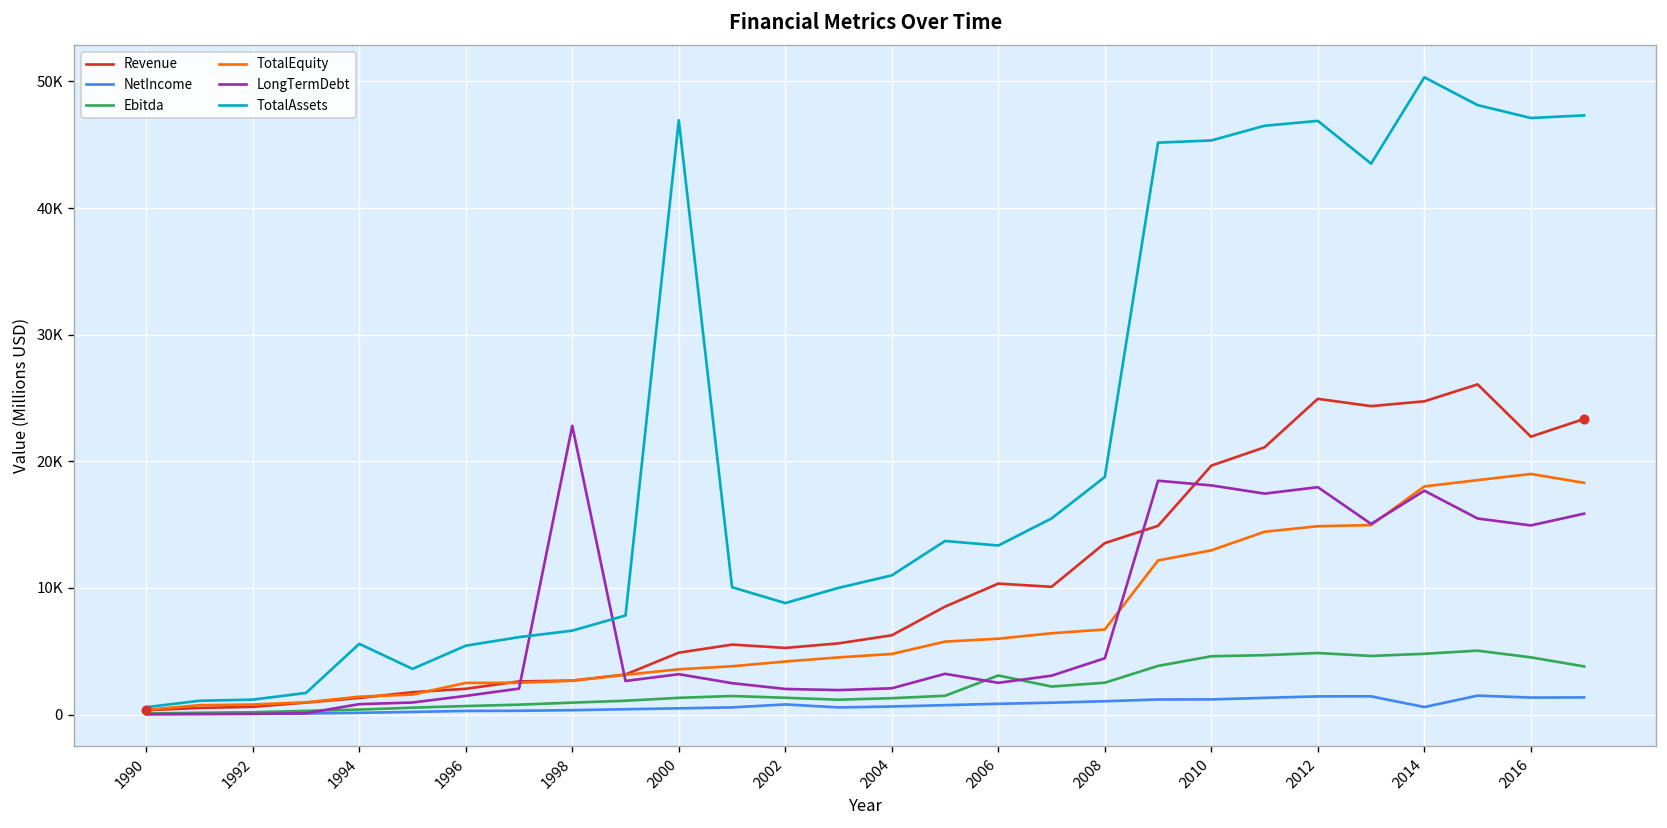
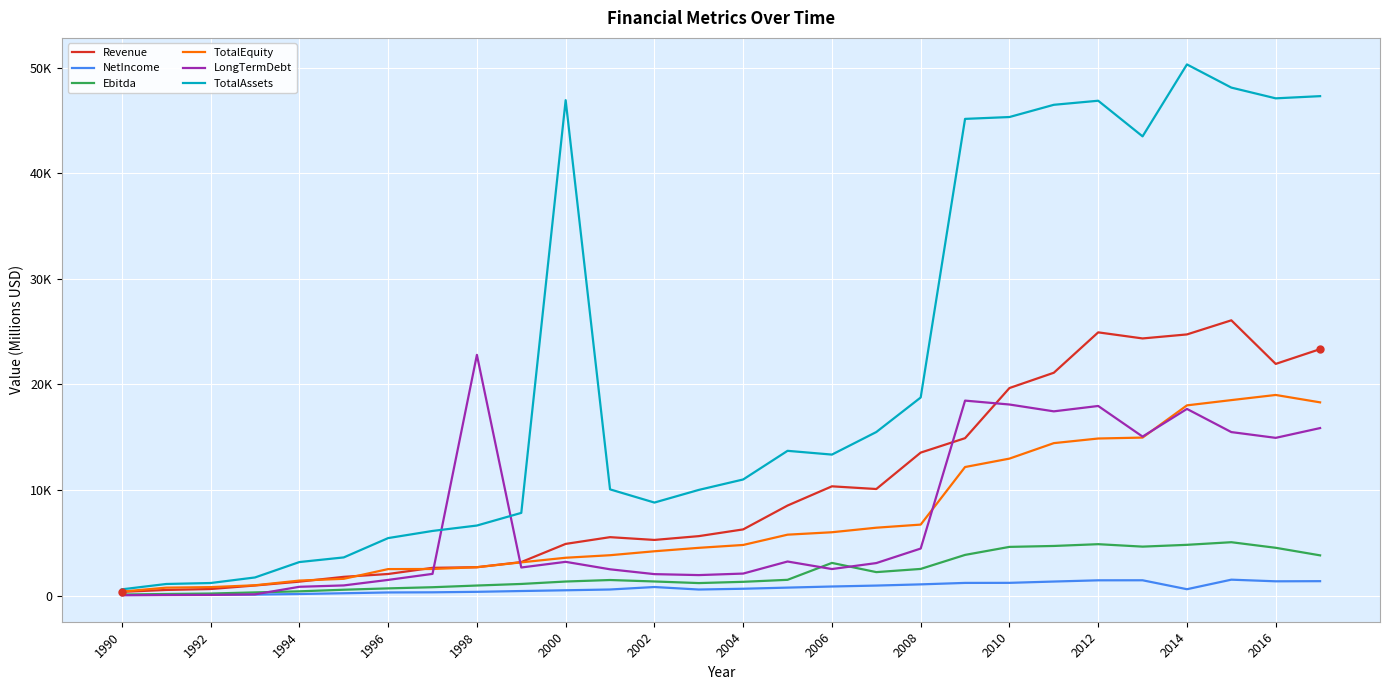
  {
    "NetIncome": {
      "1994": 100,
      "1996": 300,
      "1998": 400,
      "2000": 500,
      "2002": 800,
      "2004": 600,
      "2006": 900,
      "2008": 1100,
      "2010": 1200,
      "2012": 1400,
      "2014": 600,
      "2016": 1300
    },
    "Ebitda": {
      "1994": 400,
      "1996": 700,
      "1998": 900,
      "2000": 1300,
      "2002": 1300,
      "2004": 1300,
      "2006": 3100,
      "2008": 2500,
      "2010": 4600,
      "2012": 4900,
      "2014": 4800,
      "2016": 4500
    },
    "TotalEquity": {
      "1996": 2500,
      "2000": 3600,
      "2002": 4200,
      "2004": 4800,
      "2006": 6000,
      "2008": 6700,
      "2010": 13000,
      "2012": 14900,
      "2014": 18000,
      "2016": 19000
    },
    "LongTermDebt": {
      "1994": 800,
      "1996": 1500,
      "1998": 22800,
      "2000": 3200,
      "2002": 2000,
      "2004": 2100,
      "2006": 2500,
      "2008": 4500,
      "2010": 18100,
      "2012": 18000,
      "2014": 17700,
      "2016": 14900
    },
    "TotalAssets": {
      "1992": 1200,
-     "1994": 5600,
+     "1994": 3200,
      "1996": 5400,
      "1998": 6600,
      "2000": 46900,
      "2002": 8800,
      "2004": 11000,
      "2006": 13400,
      "2008": 18800,
      "2010": 45300,
      "2012": 46900,
      "2014": 50300,
      "2016": 47100
    }
  }
